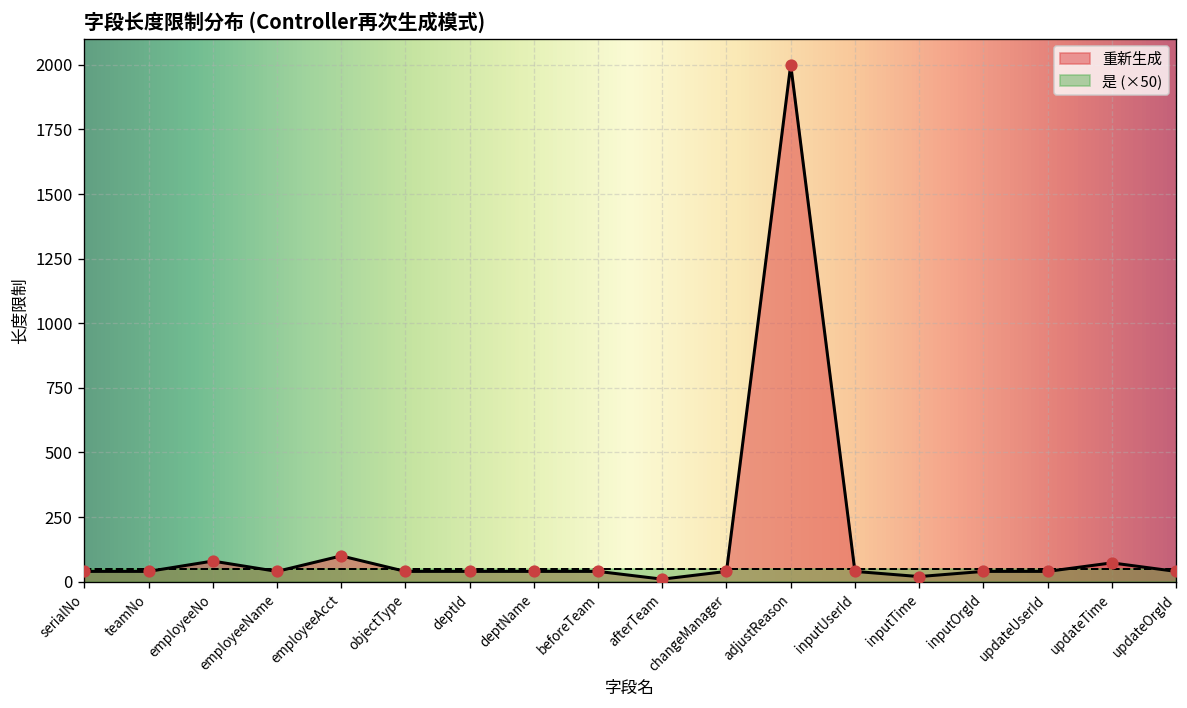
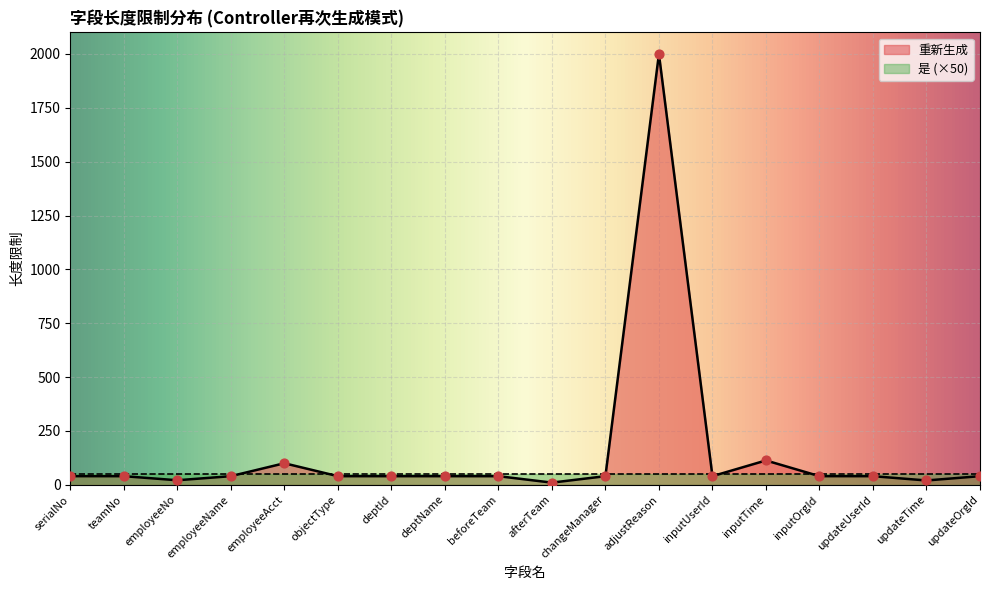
  {
    "重新生成": {
-     "employeeNo": 80,
+     "employeeNo": 20,
      "employeeAcct": 100,
      "afterTeam": 10,
      "adjustReason": 2000,
-     "inputTime": 20,
-     "updateTime": 70
+     "inputTime": 110,
+     "updateTime": 20
    },
    "是 (×50)": {
      "employeeNo": 50,
      "employeeAcct": 50,
      "afterTeam": 50,
      "adjustReason": 50,
      "inputTime": 50,
      "updateTime": 50
    }
  }
